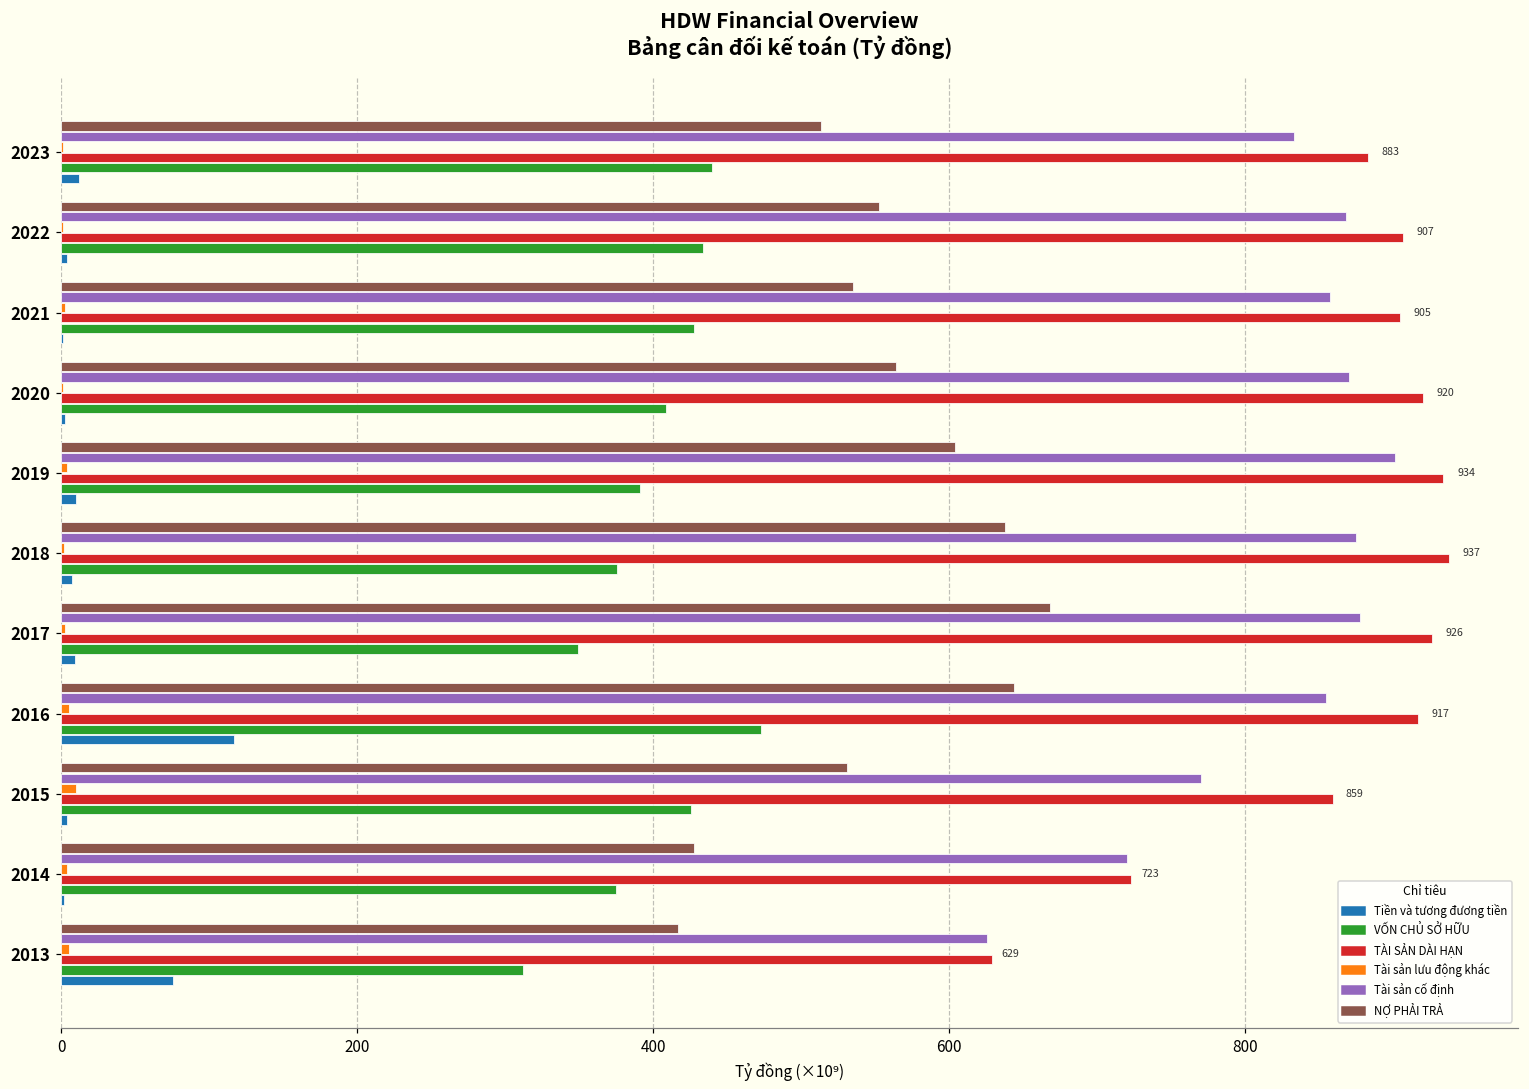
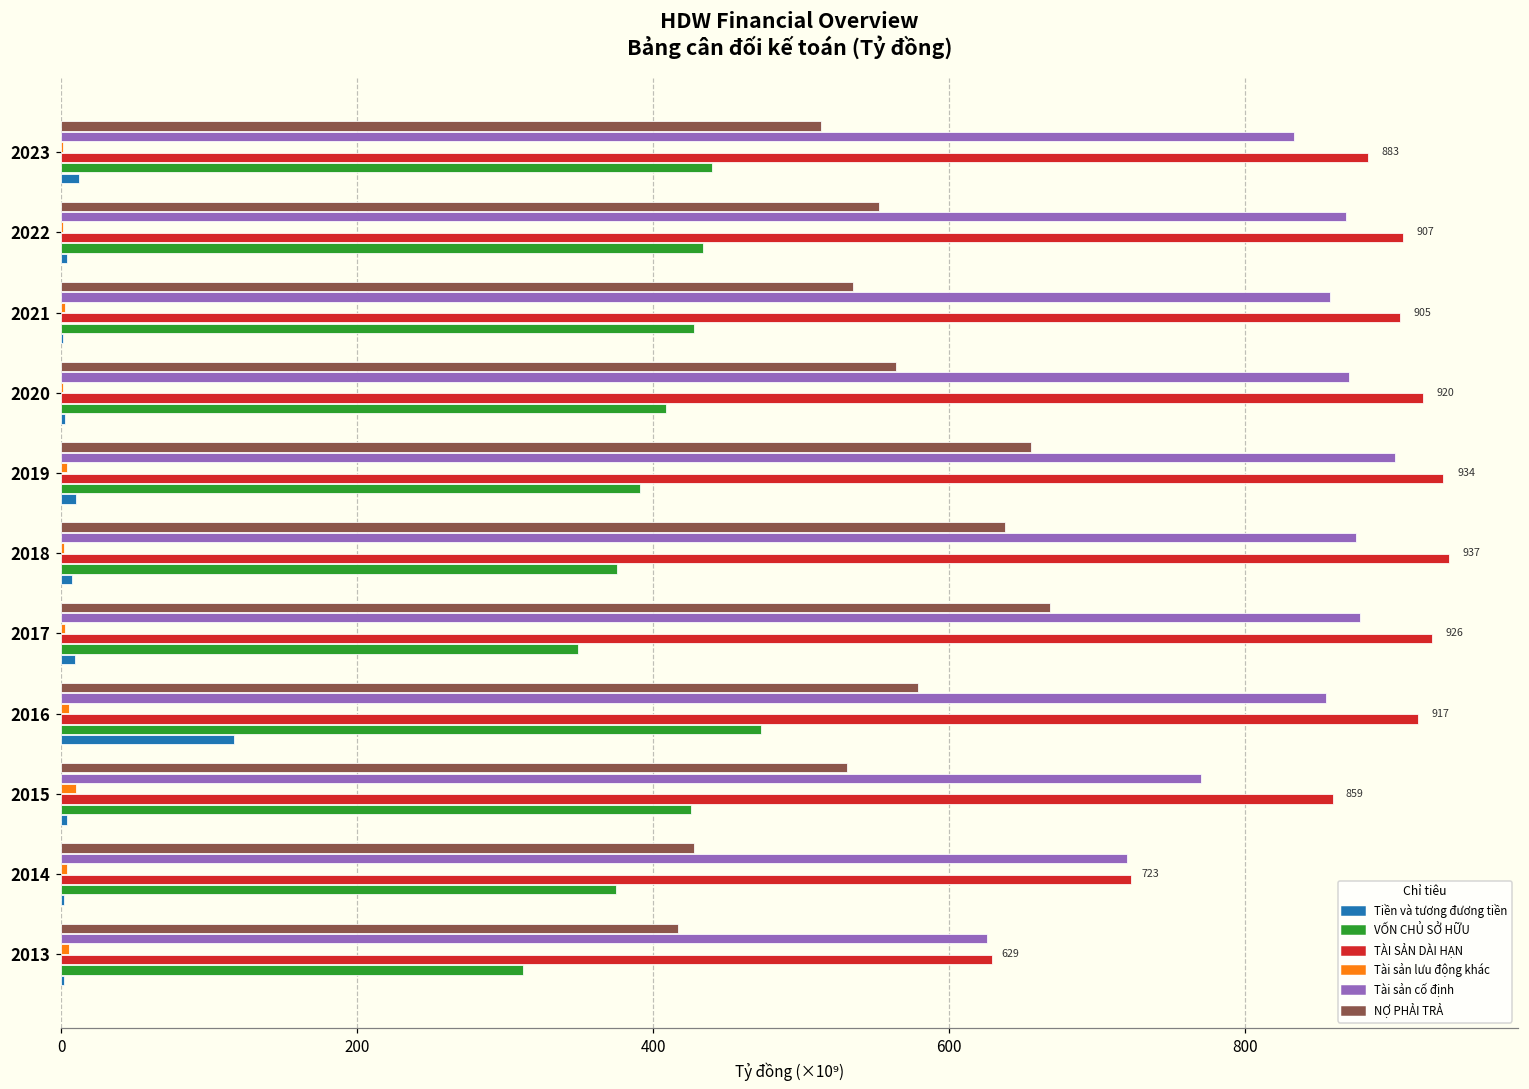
  {
    "Tiền và tương đương tiền": {
      "2023": 12,
      "2022": 4,
      "2020": 2,
      "2019": 10,
      "2018": 7,
      "2017": 9,
      "2016": 116,
      "2015": 4,
      "2014": 2,
-     "2013": 76
+     "2013": 2
    },
    "VỐN CHỦ SỞ HỮU": {
      "2023": 440,
      "2022": 434,
      "2021": 427,
      "2020": 409,
      "2019": 391,
      "2018": 376,
      "2017": 349,
      "2016": 473,
      "2015": 425,
      "2014": 375,
      "2013": 312
    },
    "TÀI SẢN DÀI HẠN": {
      "2023": 883,
      "2022": 907,
      "2021": 905,
      "2020": 920,
      "2019": 934,
      "2018": 937,
      "2017": 926,
      "2016": 917,
      "2015": 859,
      "2014": 723,
      "2013": 629
    },
    "Tài sản lưu động khác": {
      "2021": 3,
      "2019": 4,
      "2017": 3,
      "2016": 5,
      "2015": 10,
      "2014": 4,
      "2013": 5
    },
    "Tài sản cố định": {
      "2023": 833,
      "2022": 868,
      "2021": 857,
      "2020": 870,
      "2019": 901,
      "2018": 875,
      "2017": 878,
      "2016": 855,
      "2015": 770,
      "2014": 720,
      "2013": 626
    },
    "NỢ PHẢI TRẢ": {
      "2023": 513,
      "2022": 552,
      "2021": 535,
      "2020": 564,
-     "2019": 604,
+     "2019": 655,
      "2018": 638,
      "2017": 668,
-     "2016": 644,
+     "2016": 579,
      "2015": 531,
      "2014": 428,
      "2013": 417
    }
  }
